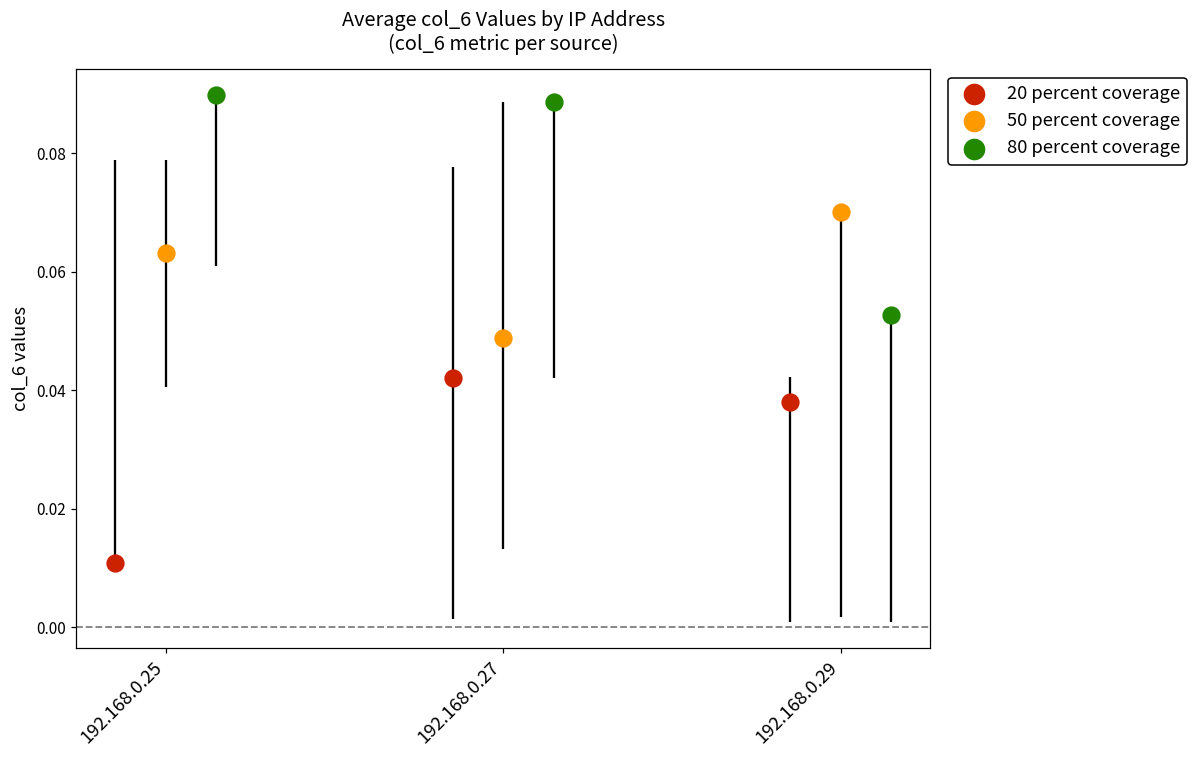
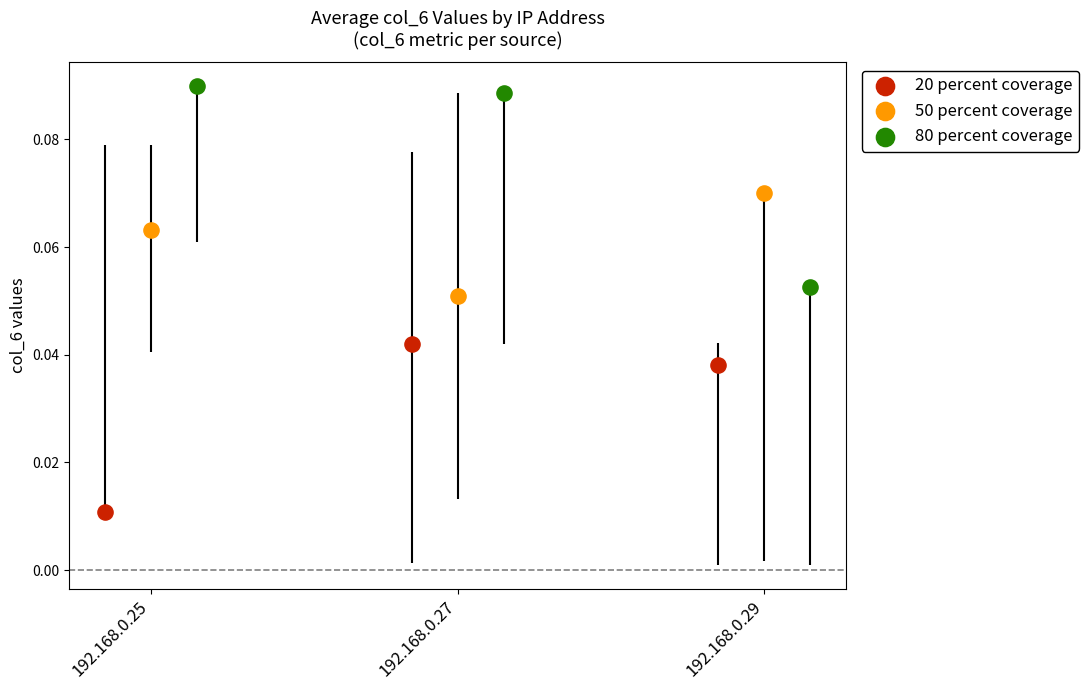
  {
    "50 percent coverage": {
-     "192.168.0.27": 0.049
+     "192.168.0.27": 0.051
    }
  }
